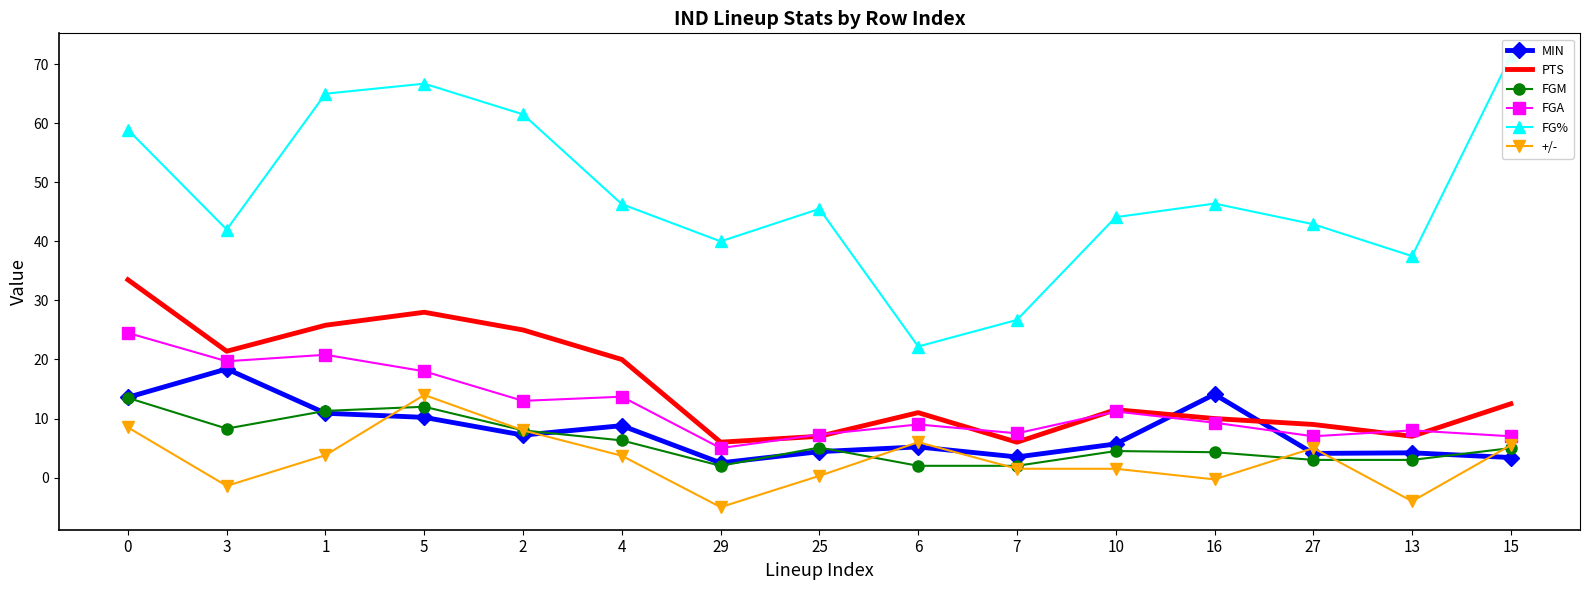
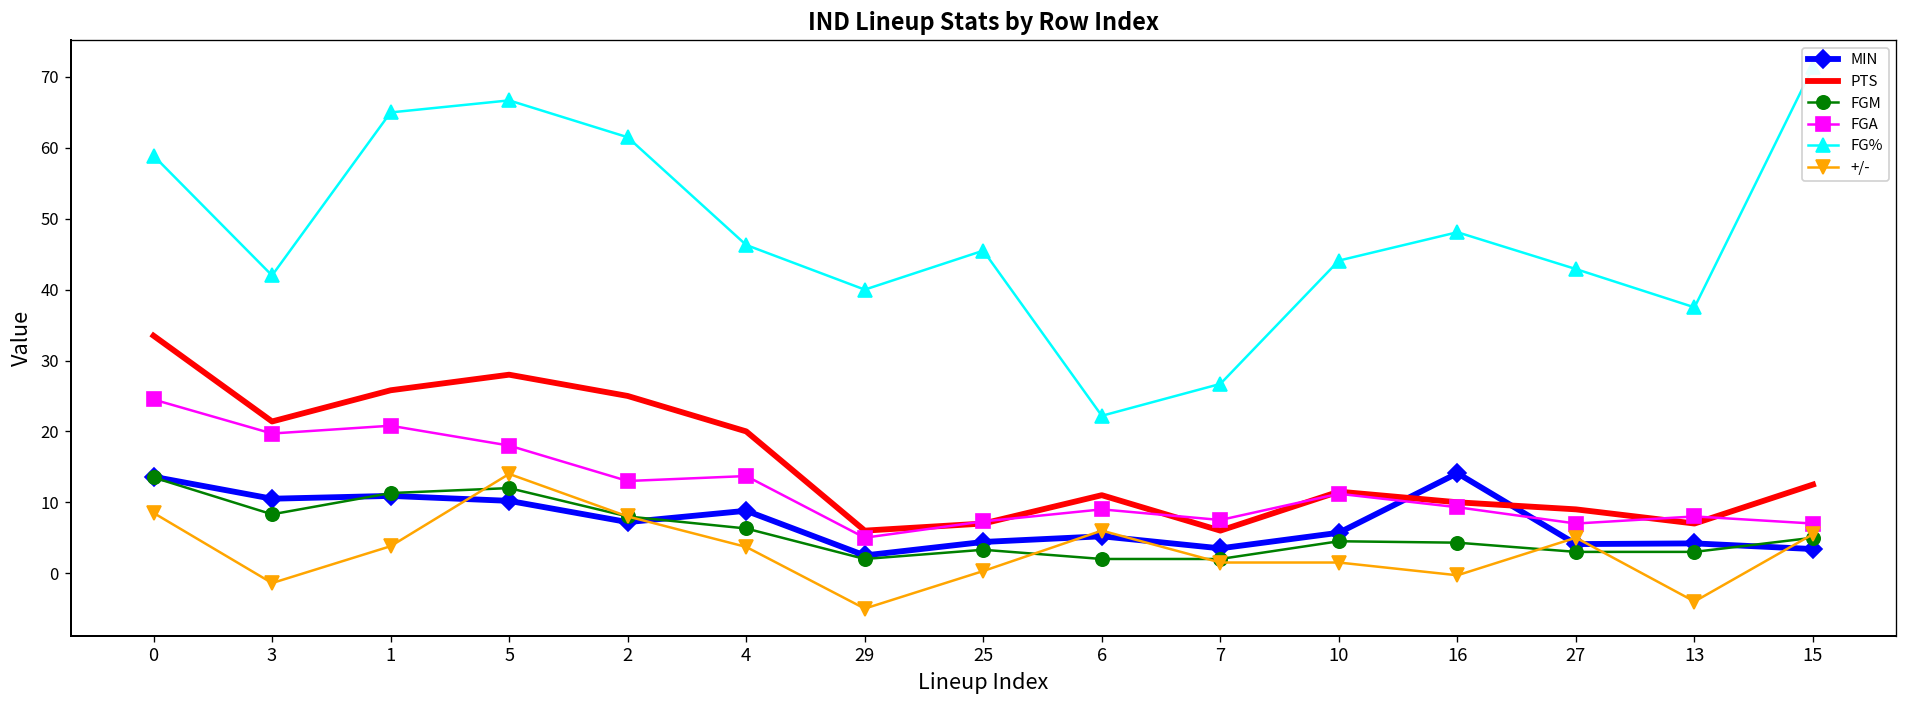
  {
    "MIN": {
-     "3": 18,
+     "3": 11,
      "5": 10,
      "2": 7,
      "4": 9,
      "29": 3,
      "25": 4,
      "6": 5,
      "7": 4,
      "10": 6,
      "16": 14,
      "27": 4,
      "13": 4,
      "15": 3
    },
    "PTS": {
      "0": 34,
      "3": 21,
      "1": 26,
      "5": 28,
      "2": 25,
      "4": 20,
      "29": 6,
      "6": 11,
      "7": 6,
      "16": 10,
      "27": 9,
      "13": 7,
      "15": 13
    },
    "FGM": {
      "3": 8,
      "5": 12,
      "4": 6,
      "29": 2,
-     "25": 5,
+     "25": 3,
      "6": 2,
      "7": 2,
      "10": 5,
      "16": 4,
      "27": 3,
      "13": 3,
      "15": 5
    },
    "FGA": {
      "0": 25,
      "3": 20,
      "1": 21,
      "5": 18,
      "2": 13,
      "4": 14,
      "29": 5,
      "6": 9,
      "7": 8,
      "16": 9,
      "27": 7,
      "13": 8,
      "15": 7
    },
    "FG%": {
      "0": 59,
      "3": 42,
      "1": 65,
      "5": 67,
      "2": 62,
      "4": 46,
      "29": 40,
      "25": 46,
      "6": 22,
      "7": 27,
      "10": 44,
-     "16": 46,
+     "16": 48,
      "27": 43,
      "13": 38
    },
    "+/-": {
      "0": 9,
      "3": -1,
      "1": 4,
      "5": 14,
      "4": 4,
      "29": -5,
      "25": 0,
      "6": 6,
      "7": 2,
      "10": 2,
      "16": 0,
      "27": 5,
      "13": -4,
      "15": 6
    }
  }
